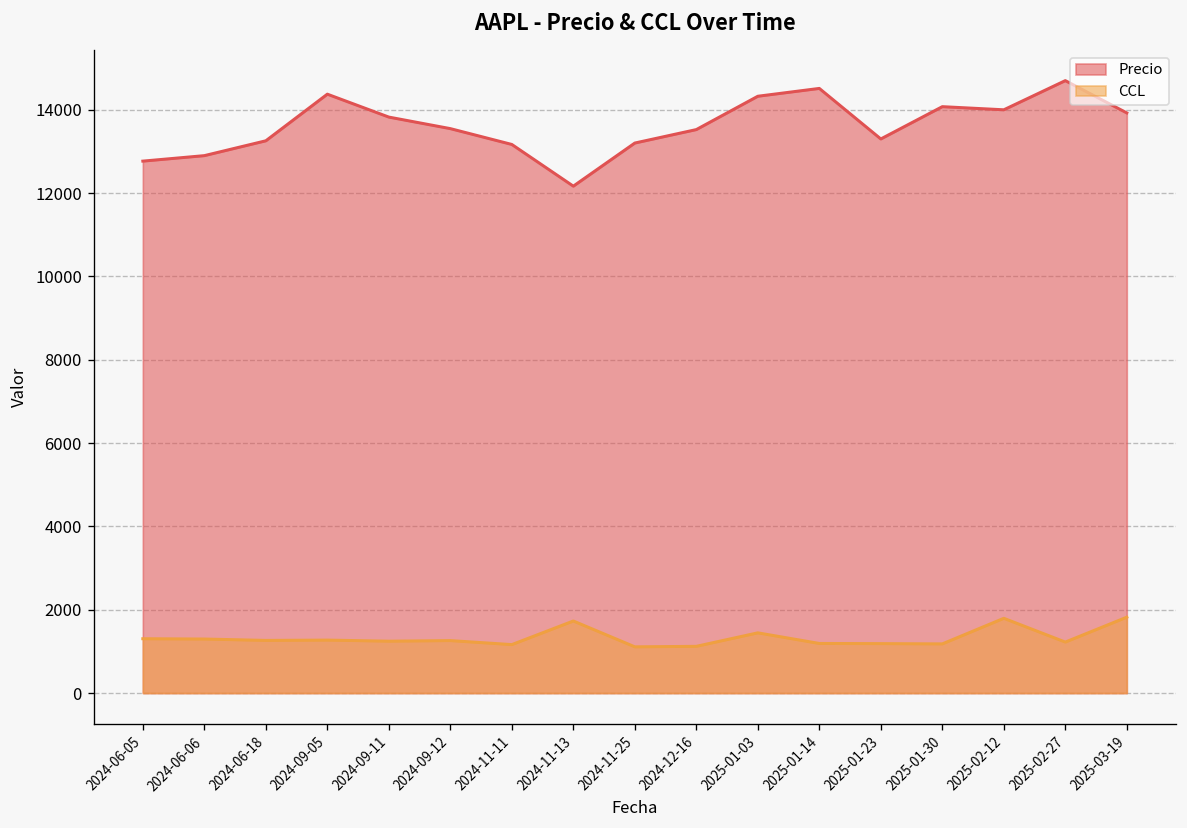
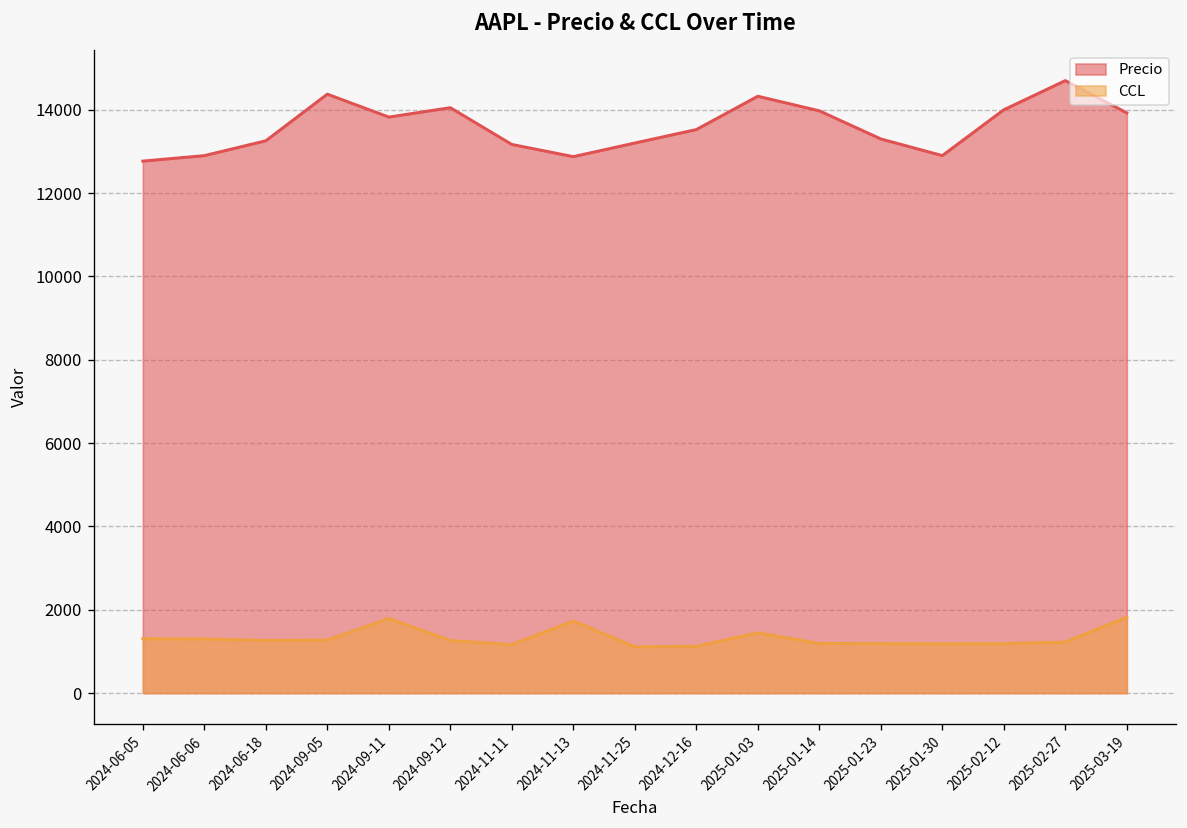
  {
    "Precio": {
      "2024-06-05": 12800,
      "2024-06-06": 12900,
      "2024-06-18": 13300,
      "2024-09-05": 14400,
      "2024-09-11": 13800,
-     "2024-09-12": 13500,
+     "2024-09-12": 14100,
      "2024-11-11": 13200,
-     "2024-11-13": 12200,
+     "2024-11-13": 12900,
      "2024-11-25": 13200,
      "2024-12-16": 13500,
      "2025-01-03": 14300,
-     "2025-01-14": 14500,
+     "2025-01-14": 14000,
      "2025-01-23": 13300,
-     "2025-01-30": 14100,
+     "2025-01-30": 12900,
      "2025-02-12": 14000,
      "2025-02-27": 14700,
      "2025-03-19": 13900
    },
    "CCL": {
      "2024-06-05": 1300,
      "2024-06-06": 1300,
      "2024-06-18": 1300,
      "2024-09-05": 1300,
-     "2024-09-11": 1200,
+     "2024-09-11": 1800,
      "2024-09-12": 1300,
      "2024-11-11": 1200,
      "2024-11-13": 1700,
      "2024-11-25": 1100,
      "2024-12-16": 1100,
      "2025-01-03": 1400,
      "2025-01-14": 1200,
      "2025-01-23": 1200,
      "2025-01-30": 1200,
-     "2025-02-12": 1800,
+     "2025-02-12": 1200,
      "2025-02-27": 1200,
      "2025-03-19": 1800
    }
  }
